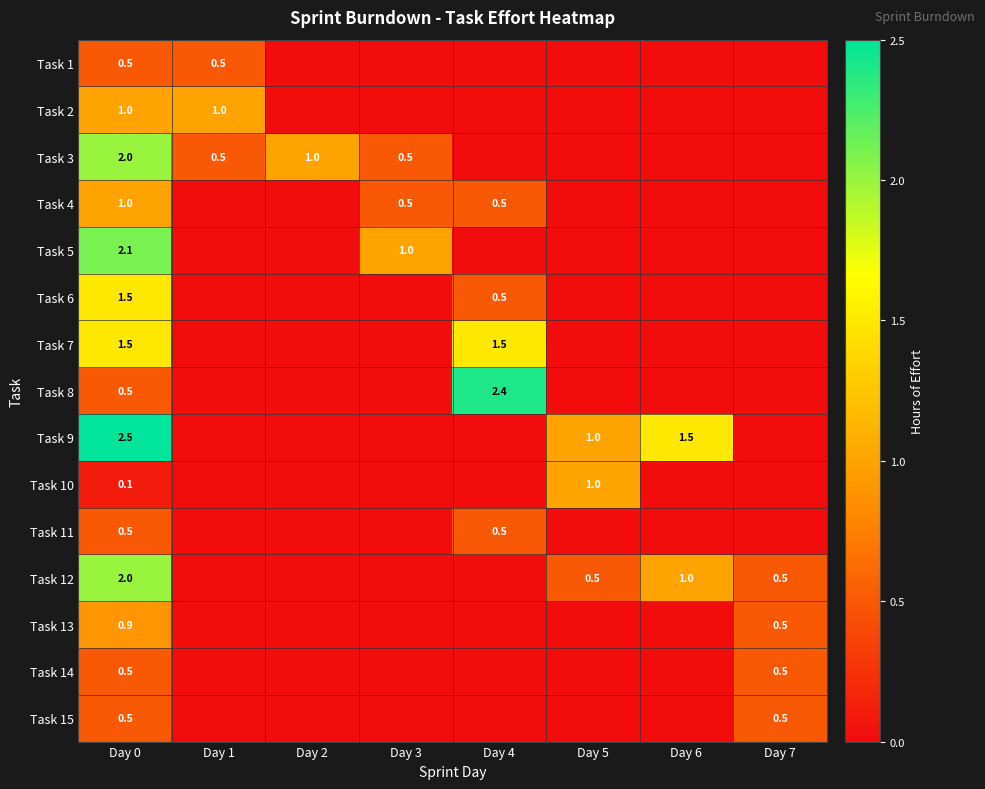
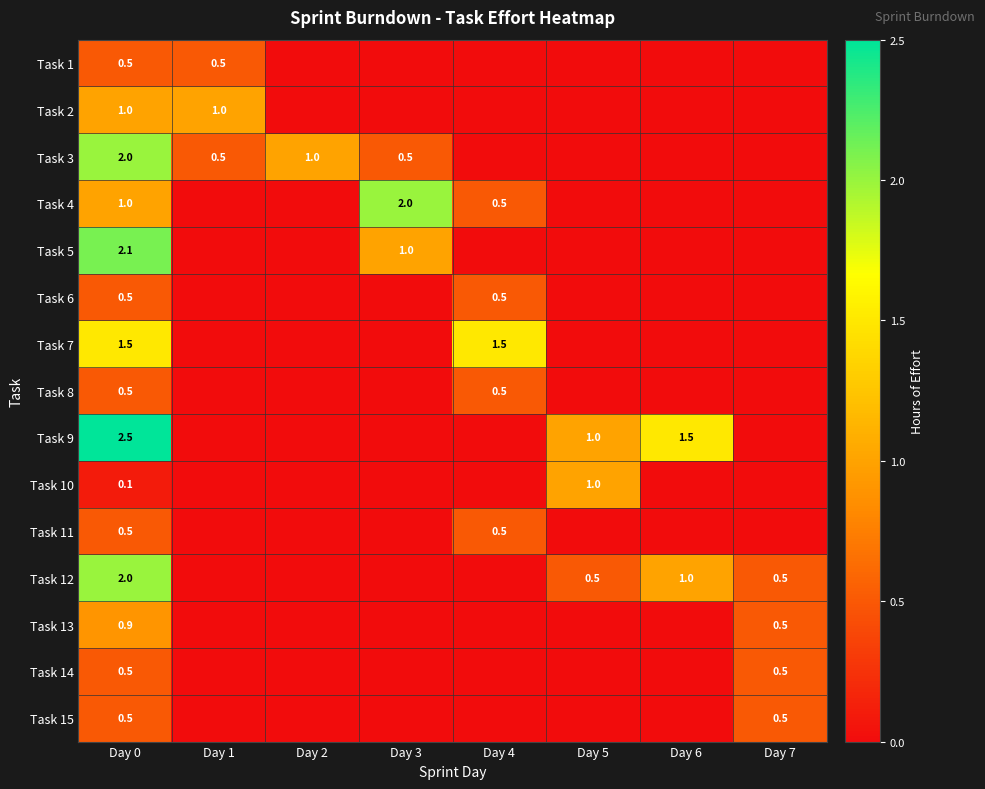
  {
    "Task 1": {
      "Day 0": 0.5,
      "Day 1": 0.5
    },
    "Task 2": {
      "Day 0": 1.0,
      "Day 1": 1.0
    },
    "Task 3": {
      "Day 0": 2.0,
      "Day 1": 0.5,
      "Day 2": 1.0,
      "Day 3": 0.5
    },
    "Task 4": {
      "Day 0": 1.0,
-     "Day 3": 0.5,
+     "Day 3": 2.0,
      "Day 4": 0.5
    },
    "Task 5": {
      "Day 0": 2.1,
      "Day 3": 1.0
    },
    "Task 6": {
-     "Day 0": 1.5,
+     "Day 0": 0.5,
      "Day 4": 0.5
    },
    "Task 7": {
      "Day 0": 1.5,
      "Day 4": 1.5
    },
    "Task 8": {
      "Day 0": 0.5,
-     "Day 4": 2.4
+     "Day 4": 0.5
    },
    "Task 9": {
      "Day 0": 2.5,
      "Day 5": 1.0,
      "Day 6": 1.5
    },
    "Task 10": {
      "Day 0": 0.1,
      "Day 5": 1.0
    },
    "Task 11": {
      "Day 0": 0.5,
      "Day 4": 0.5
    },
    "Task 12": {
      "Day 0": 2.0,
      "Day 5": 0.5,
      "Day 6": 1.0,
      "Day 7": 0.5
    },
    "Task 13": {
      "Day 0": 0.9,
      "Day 7": 0.5
    },
    "Task 14": {
      "Day 0": 0.5,
      "Day 7": 0.5
    },
    "Task 15": {
      "Day 0": 0.5,
      "Day 7": 0.5
    }
  }
